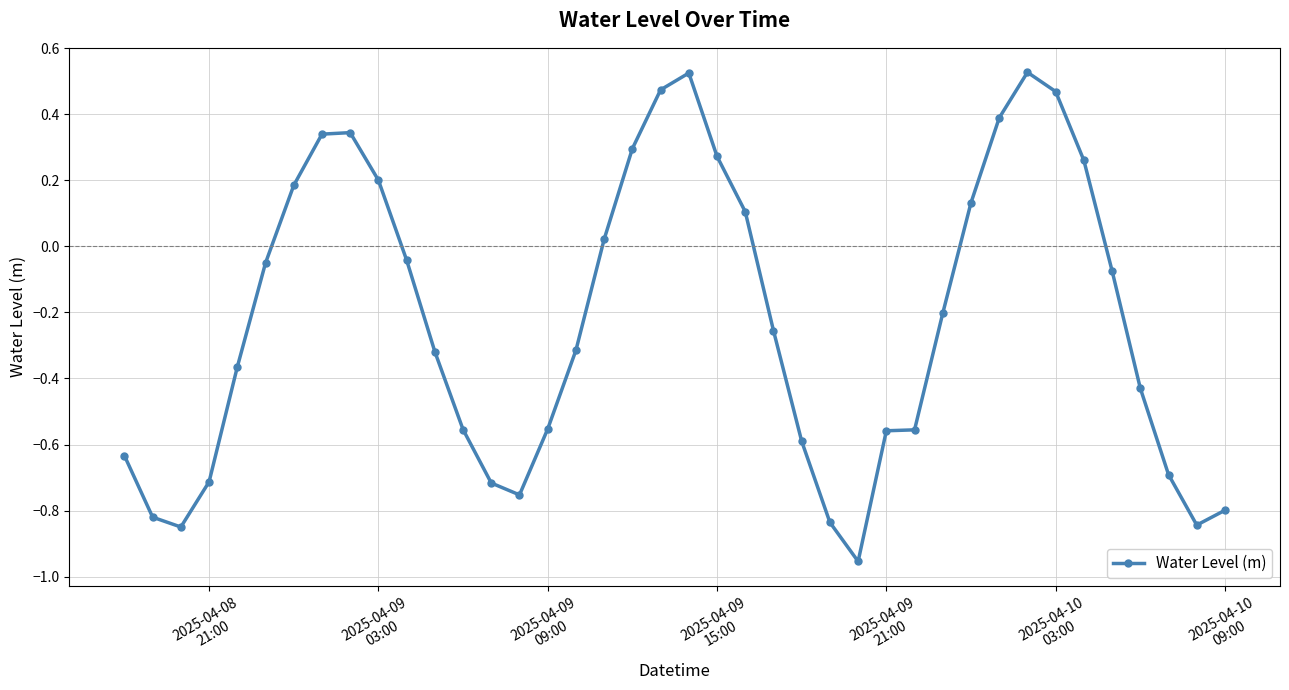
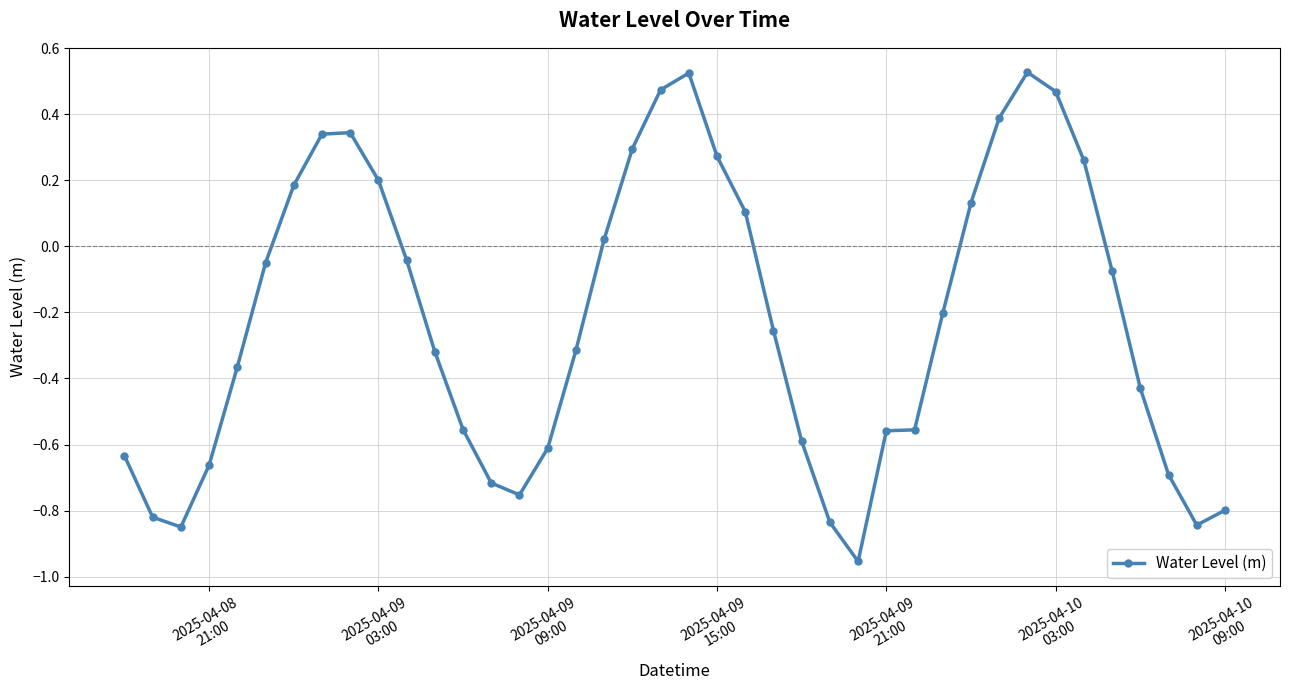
  {
-   "2025-04-08 21:00": -0.71,
+   "2025-04-08 21:00": -0.66,
    "2025-04-09 03:00": 0.20,
-   "2025-04-09 09:00": -0.55,
+   "2025-04-09 09:00": -0.61,
    "2025-04-09 15:00": 0.27,
    "2025-04-09 21:00": -0.56,
    "2025-04-10 03:00": 0.47,
    "2025-04-10 09:00": -0.80
  }
